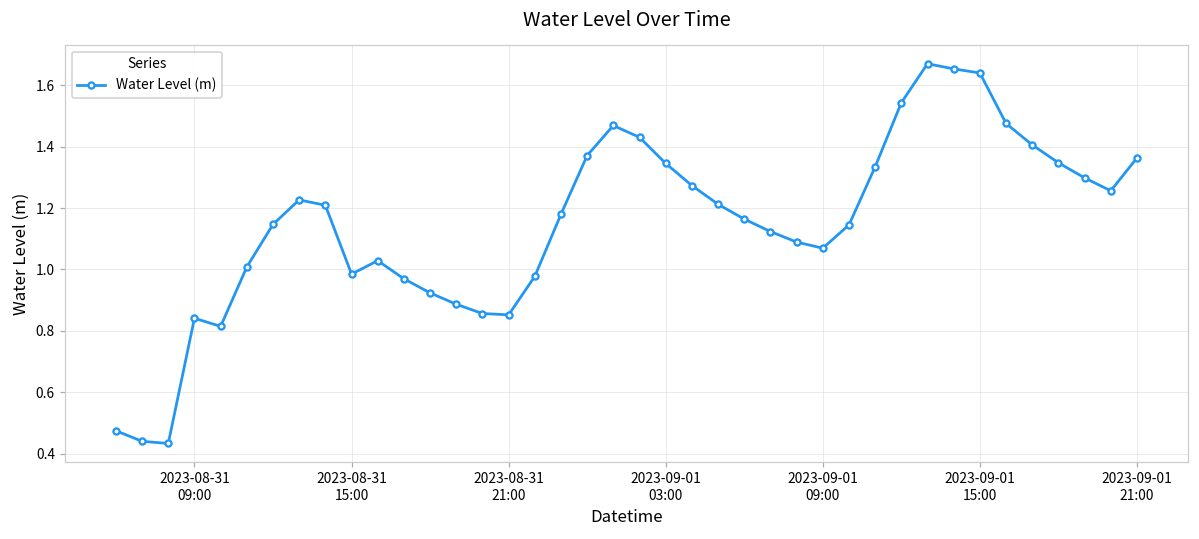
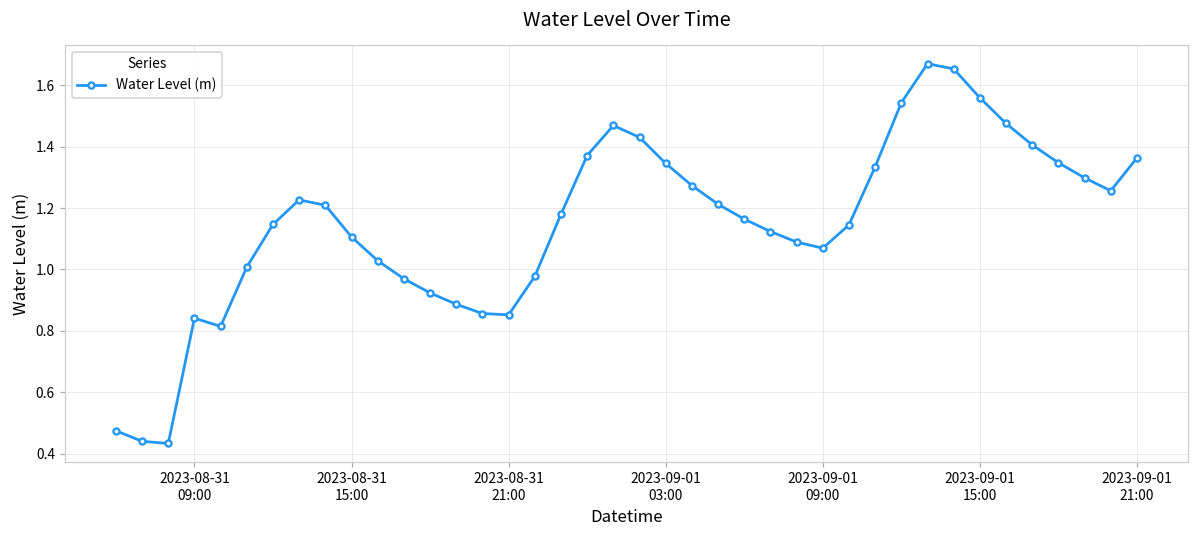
  {
    "2023-08-31 09:00": 0.84,
-   "2023-08-31 15:00": 0.99,
+   "2023-08-31 15:00": 1.11,
    "2023-08-31 21:00": 0.85,
    "2023-09-01 03:00": 1.35,
    "2023-09-01 09:00": 1.07,
-   "2023-09-01 15:00": 1.64,
+   "2023-09-01 15:00": 1.56,
    "2023-09-01 21:00": 1.36
  }
